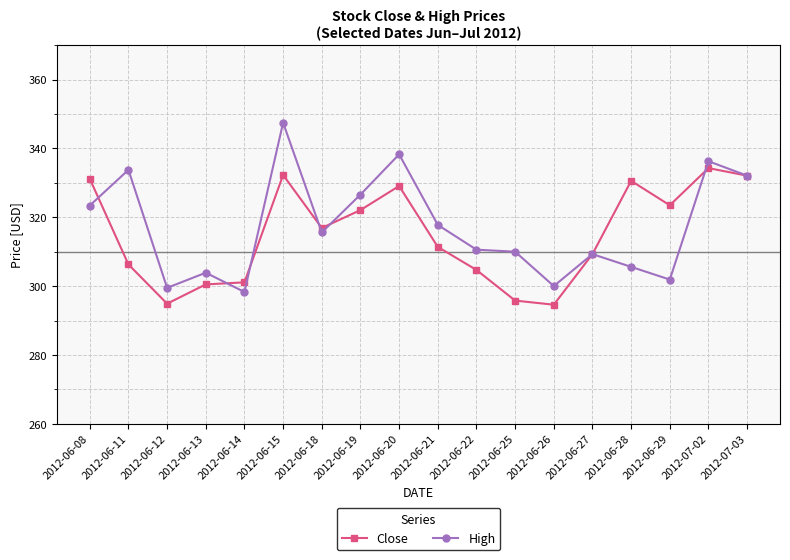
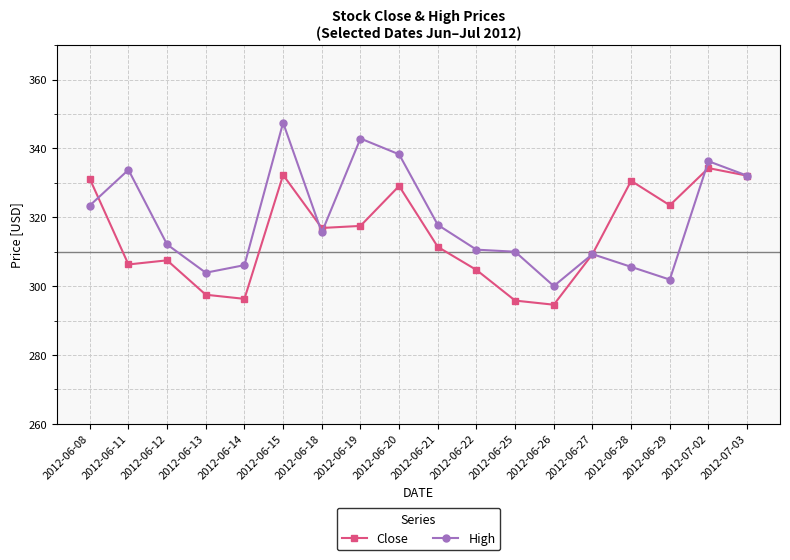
  {
    "Close": {
      "2012-06-08": 331,
      "2012-06-11": 306,
-     "2012-06-12": 295,
-     "2012-06-13": 301,
-     "2012-06-14": 301,
+     "2012-06-12": 308,
+     "2012-06-13": 298,
+     "2012-06-14": 296,
      "2012-06-15": 332,
      "2012-06-18": 317,
-     "2012-06-19": 322,
+     "2012-06-19": 318,
      "2012-06-20": 329,
      "2012-06-21": 311,
      "2012-06-22": 305,
      "2012-06-25": 296,
      "2012-06-26": 295,
      "2012-06-28": 331,
      "2012-06-29": 324,
      "2012-07-02": 334
    },
    "High": {
      "2012-06-08": 323,
      "2012-06-11": 334,
-     "2012-06-12": 300,
+     "2012-06-12": 312,
      "2012-06-13": 304,
-     "2012-06-14": 298,
+     "2012-06-14": 306,
      "2012-06-15": 348,
      "2012-06-18": 316,
-     "2012-06-19": 327,
+     "2012-06-19": 343,
      "2012-06-20": 338,
      "2012-06-21": 318,
      "2012-06-22": 311,
      "2012-06-25": 310,
      "2012-06-26": 300,
      "2012-06-28": 306,
      "2012-06-29": 302,
      "2012-07-02": 336
    }
  }
